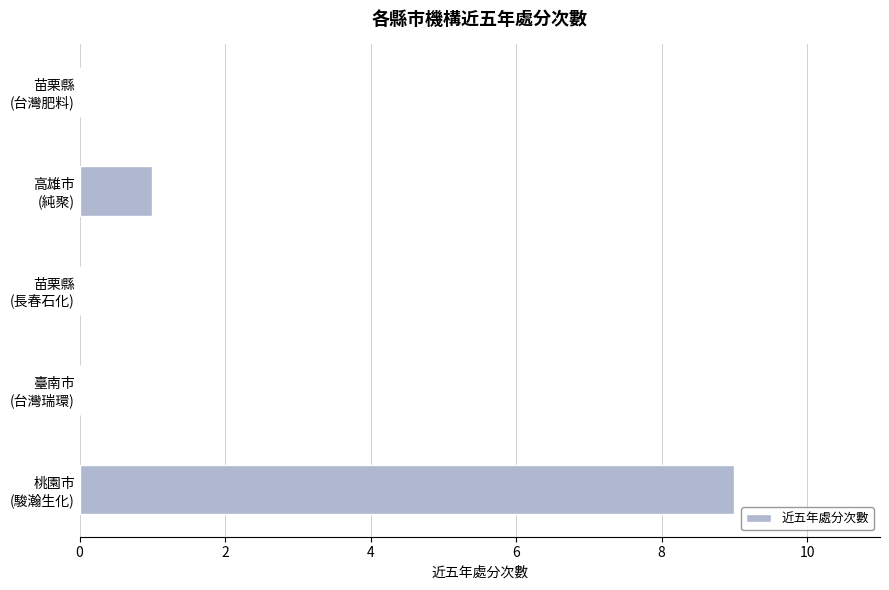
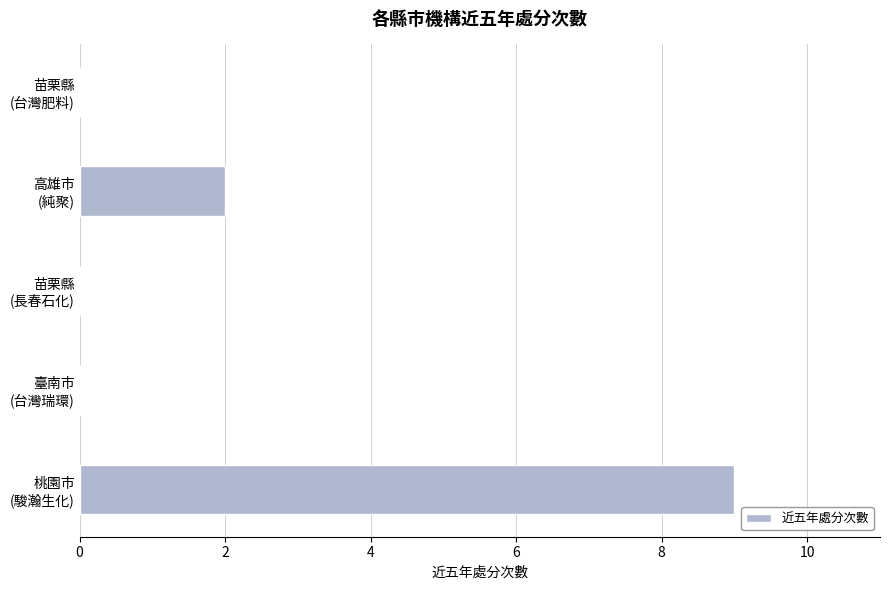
  {
    "苗栗縣 (台灣肥料)": 0,
-   "高雄市 (純聚)": 1,
+   "高雄市 (純聚)": 2,
    "苗栗縣 (長春石化)": 0,
    "臺南市 (台灣瑞環)": 0,
    "桃園市 (駿瀚生化)": 9
  }
